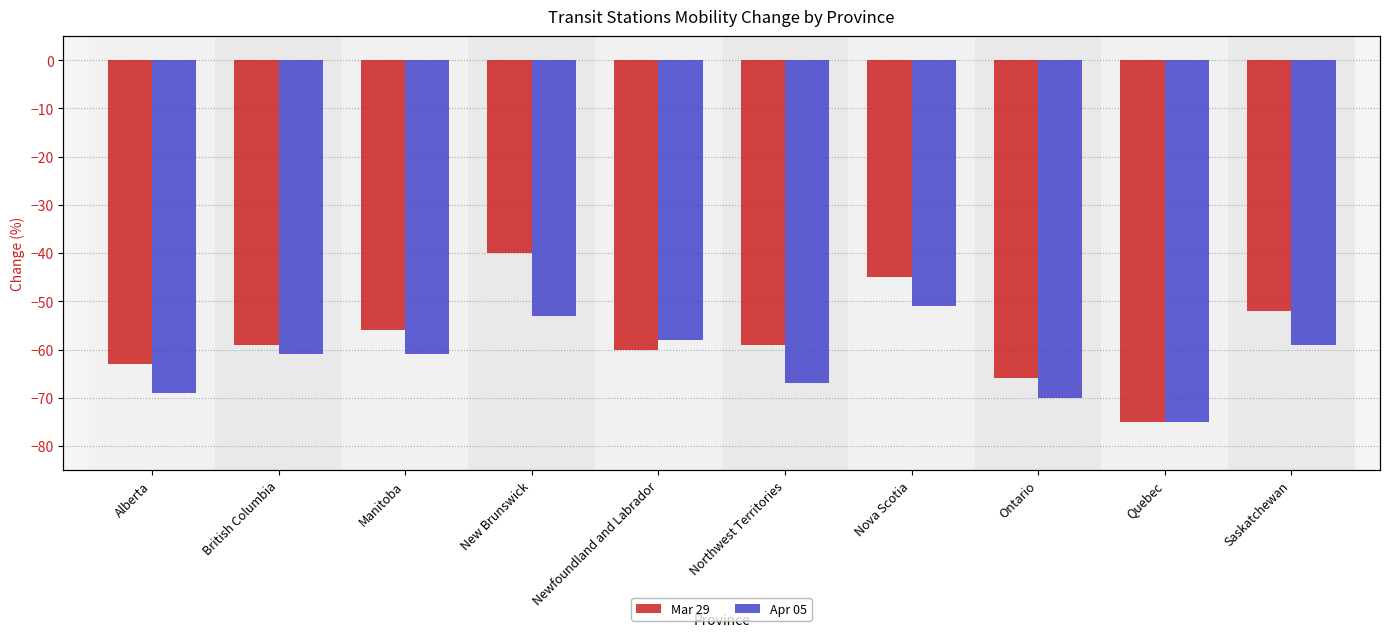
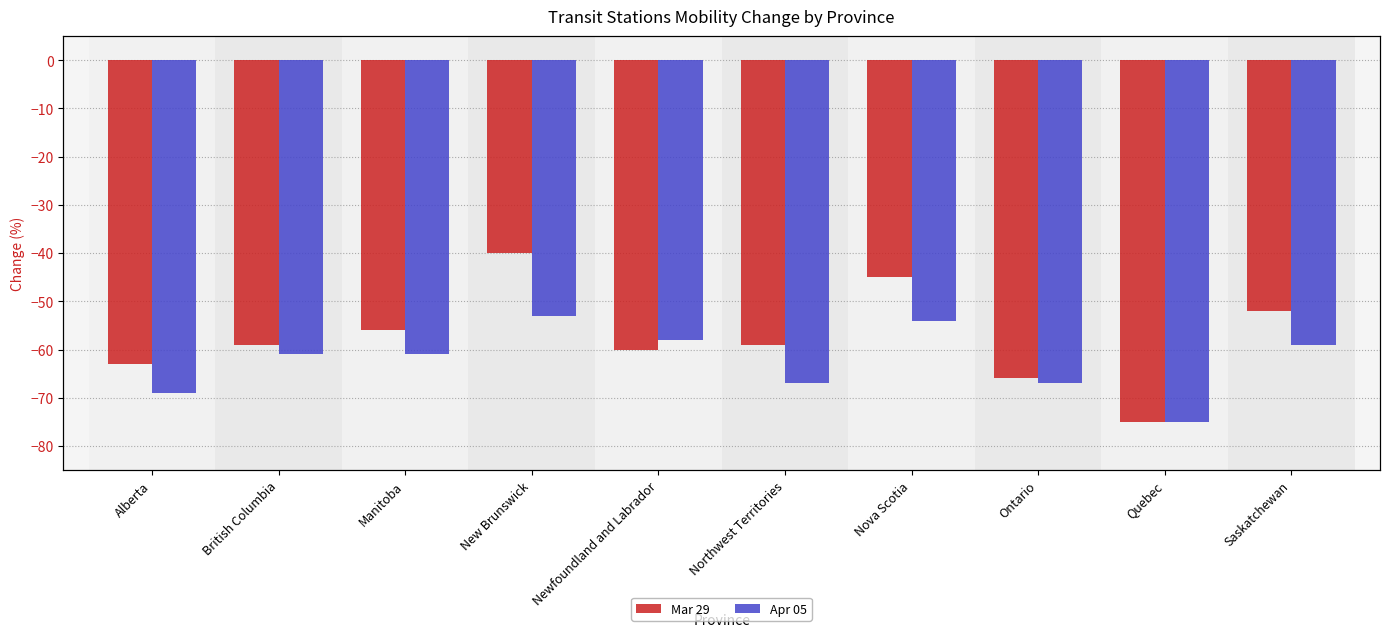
  {
    "Mar 29": {
      "Alberta": -63,
      "British Columbia": -59,
      "Manitoba": -56,
      "New Brunswick": -40,
      "Newfoundland and Labrador": -60,
      "Northwest Territories": -59,
      "Nova Scotia": -45,
      "Ontario": -66,
      "Quebec": -75,
      "Saskatchewan": -52
    },
    "Apr 05": {
      "Alberta": -69,
      "British Columbia": -61,
      "Manitoba": -61,
      "New Brunswick": -53,
      "Newfoundland and Labrador": -58,
      "Northwest Territories": -67,
-     "Nova Scotia": -51,
-     "Ontario": -70,
+     "Nova Scotia": -54,
+     "Ontario": -67,
      "Quebec": -75,
      "Saskatchewan": -59
    }
  }
